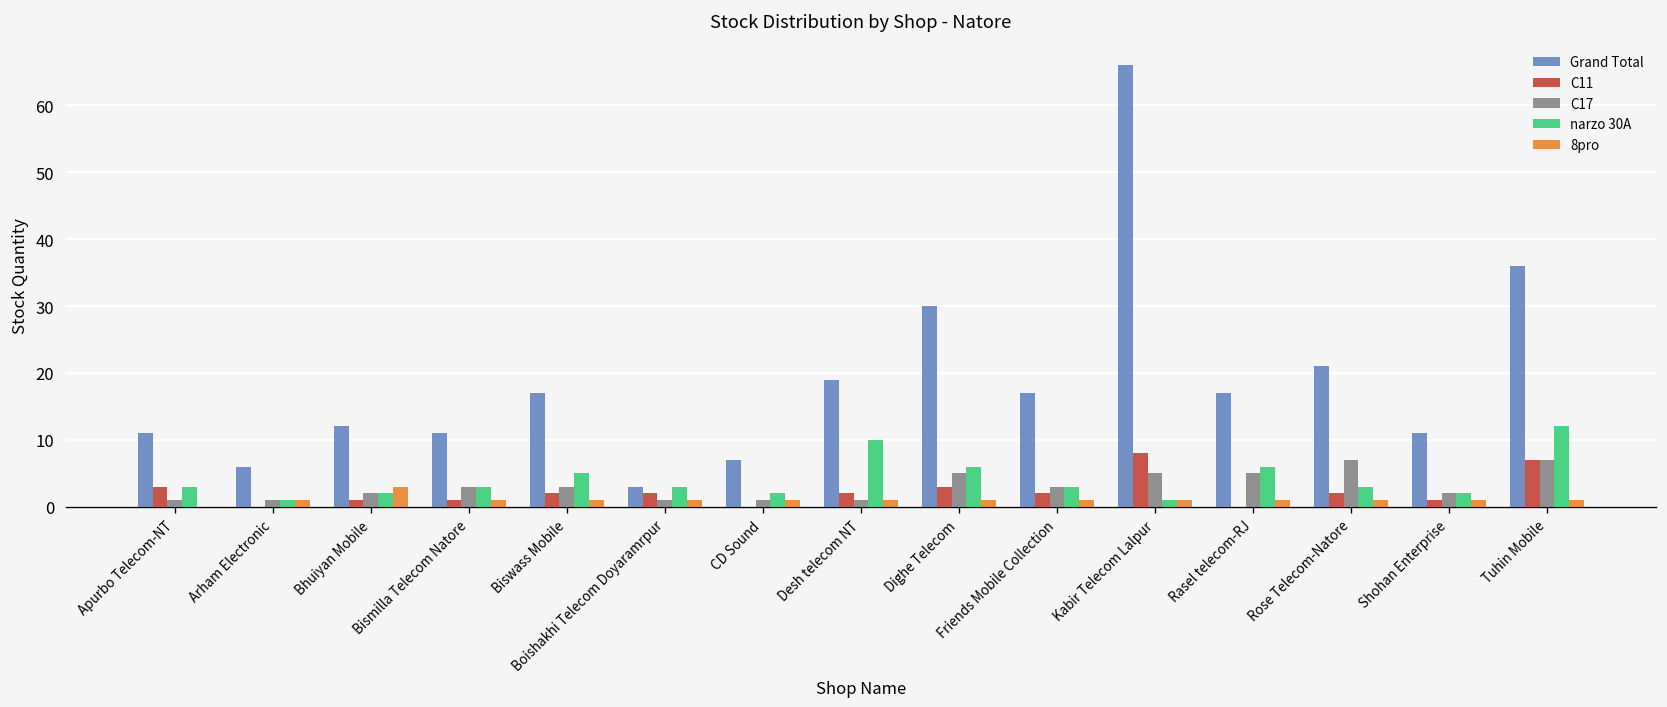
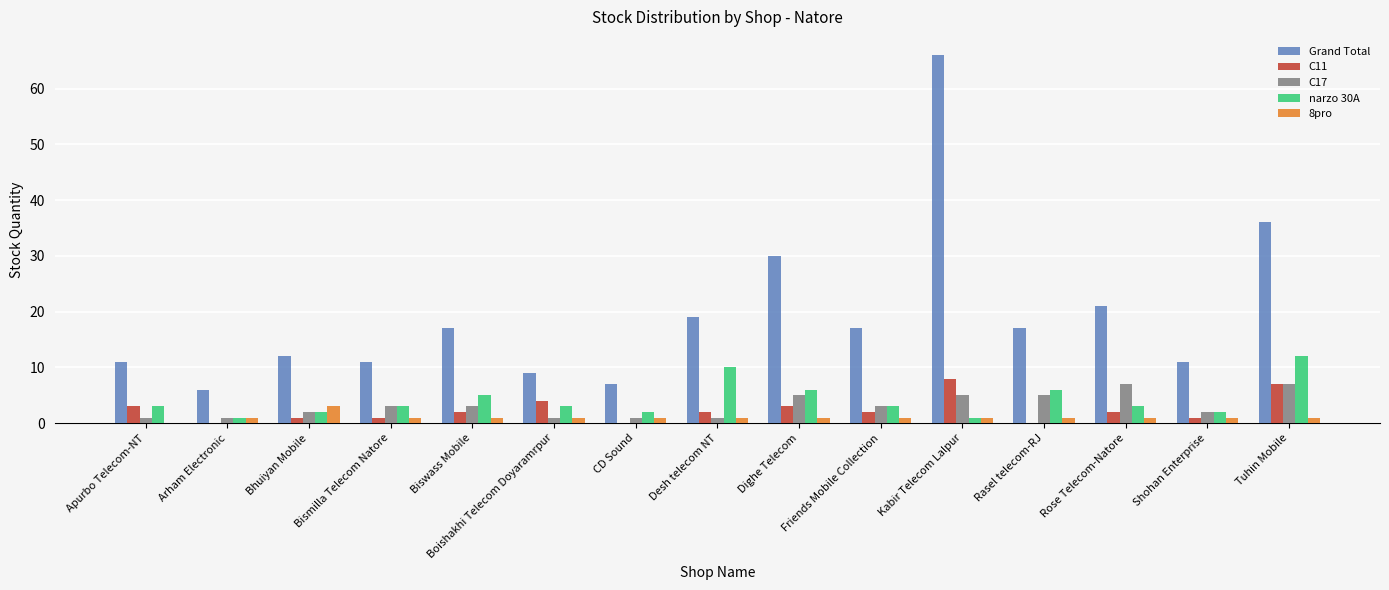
  {
    "Grand Total": {
      "Apurbo Telecom-NT": 11,
      "Arham Electronic": 6,
      "Bhuiyan Mobile": 12,
      "Bismilla Telecom Natore": 11,
      "Biswass Mobile": 17,
-     "Boishakhi Telecom Doyaramrpur": 3,
+     "Boishakhi Telecom Doyaramrpur": 9,
      "CD Sound": 7,
      "Desh telecom NT": 19,
      "Dighe Telecom": 30,
      "Friends Mobile Collection": 17,
      "Kabir Telecom Lalpur": 66,
      "Rasel telecom-RJ": 17,
      "Rose Telecom-Natore": 21,
      "Shohan Enterprise": 11,
      "Tuhin Mobile": 36
    },
    "C11": {
      "Apurbo Telecom-NT": 3,
      "Arham Electronic": 0,
      "Bhuiyan Mobile": 1,
      "Bismilla Telecom Natore": 1,
      "Biswass Mobile": 2,
-     "Boishakhi Telecom Doyaramrpur": 2,
+     "Boishakhi Telecom Doyaramrpur": 4,
      "CD Sound": 0,
      "Desh telecom NT": 2,
      "Dighe Telecom": 3,
      "Friends Mobile Collection": 2,
      "Kabir Telecom Lalpur": 8,
      "Rasel telecom-RJ": 0,
      "Rose Telecom-Natore": 2,
      "Shohan Enterprise": 1,
      "Tuhin Mobile": 7
    },
    "C17": {
      "Apurbo Telecom-NT": 1,
      "Arham Electronic": 1,
      "Bhuiyan Mobile": 2,
      "Bismilla Telecom Natore": 3,
      "Biswass Mobile": 3,
      "Boishakhi Telecom Doyaramrpur": 1,
      "CD Sound": 1,
      "Desh telecom NT": 1,
      "Dighe Telecom": 5,
      "Friends Mobile Collection": 3,
      "Kabir Telecom Lalpur": 5,
      "Rasel telecom-RJ": 5,
      "Rose Telecom-Natore": 7,
      "Shohan Enterprise": 2,
      "Tuhin Mobile": 7
    },
    "narzo 30A": {
      "Apurbo Telecom-NT": 3,
      "Arham Electronic": 1,
      "Bhuiyan Mobile": 2,
      "Bismilla Telecom Natore": 3,
      "Biswass Mobile": 5,
      "Boishakhi Telecom Doyaramrpur": 3,
      "CD Sound": 2,
      "Desh telecom NT": 10,
      "Dighe Telecom": 6,
      "Friends Mobile Collection": 3,
      "Kabir Telecom Lalpur": 1,
      "Rasel telecom-RJ": 6,
      "Rose Telecom-Natore": 3,
      "Shohan Enterprise": 2,
      "Tuhin Mobile": 12
    },
    "8pro": {
      "Apurbo Telecom-NT": 0,
      "Arham Electronic": 1,
      "Bhuiyan Mobile": 3,
      "Bismilla Telecom Natore": 1,
      "Biswass Mobile": 1,
      "Boishakhi Telecom Doyaramrpur": 1,
      "CD Sound": 1,
      "Desh telecom NT": 1,
      "Dighe Telecom": 1,
      "Friends Mobile Collection": 1,
      "Kabir Telecom Lalpur": 1,
      "Rasel telecom-RJ": 1,
      "Rose Telecom-Natore": 1,
      "Shohan Enterprise": 1,
      "Tuhin Mobile": 1
    }
  }
